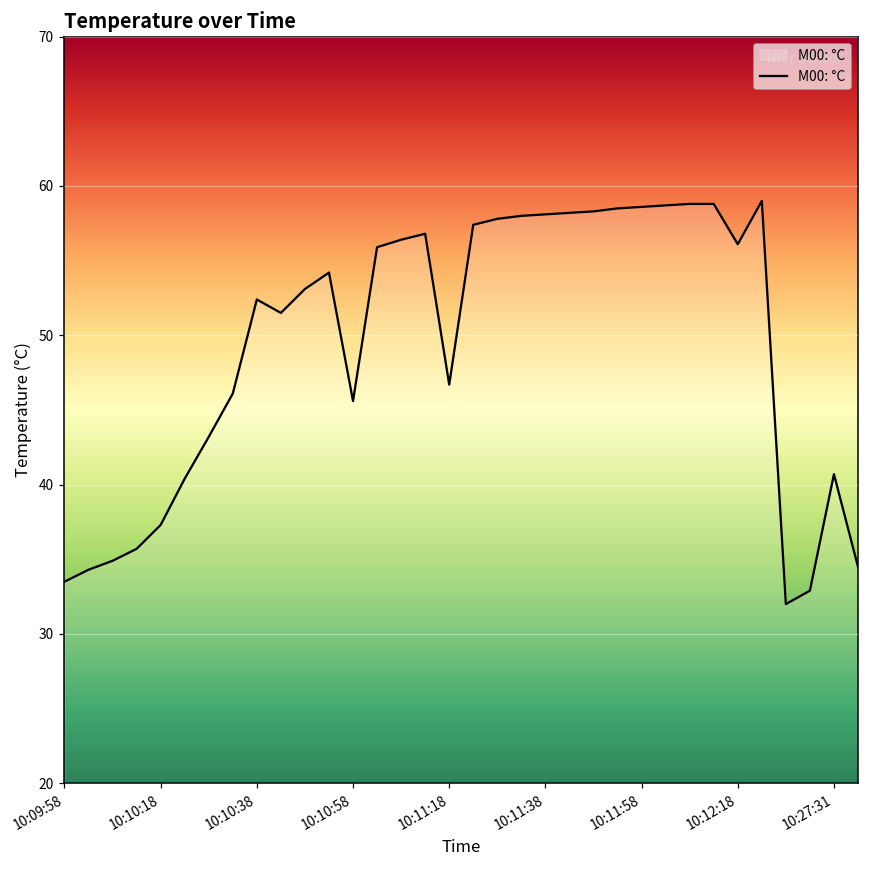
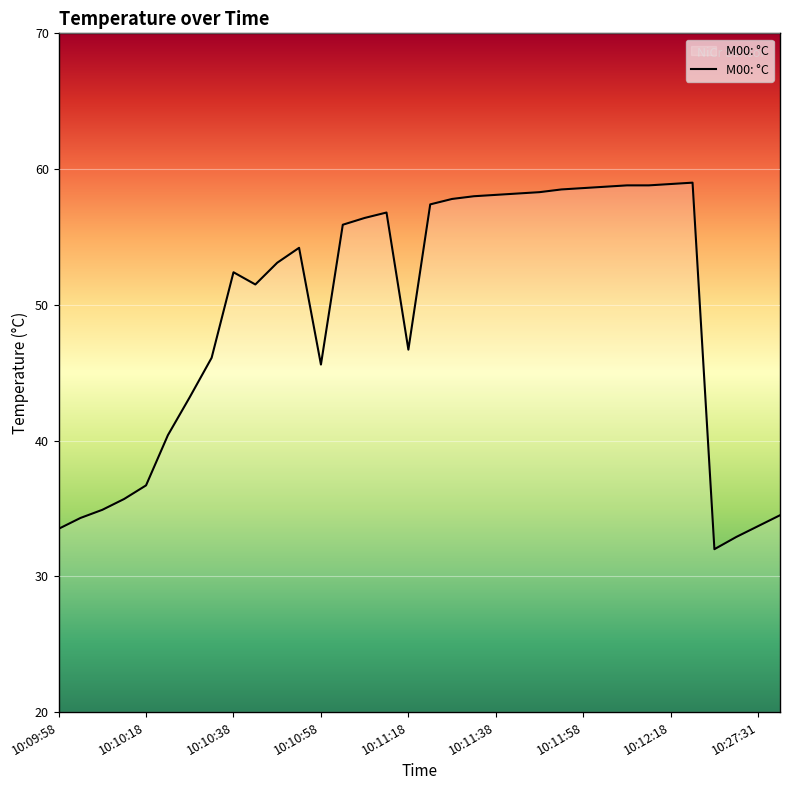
  {
    "10:09:58": 33.5,
-   "10:10:18": 37.3,
+   "10:10:18": 36.7,
    "10:10:38": 52.4,
    "10:10:58": 45.6,
    "10:11:18": 46.7,
    "10:11:38": 58.1,
    "10:11:58": 58.6,
-   "10:12:18": 56.1,
-   "10:27:31": 40.7
+   "10:12:18": 58.9,
+   "10:27:31": 33.7
  }
